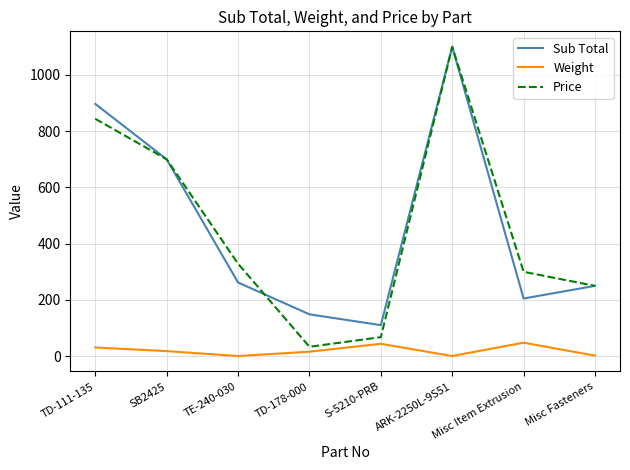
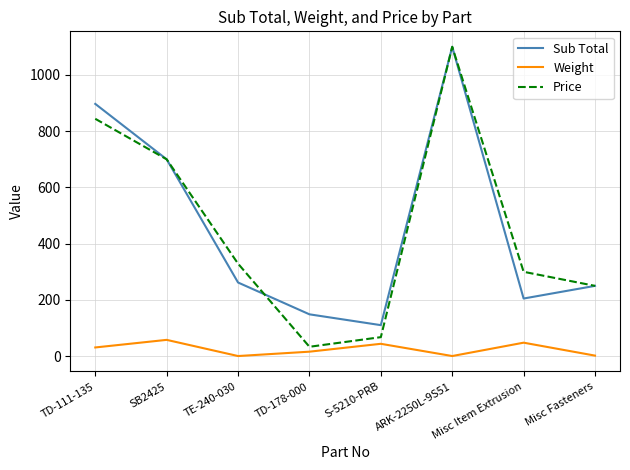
  {
    "Sub Total": {
      "TD-111-135": 900,
      "TE-240-030": 260,
      "TD-178-000": 150,
      "S-5210-PRB": 110,
      "Misc Item Extrusion": 210
    },
    "Weight": {
      "TD-111-135": 30,
-     "SB2425": 20,
+     "SB2425": 60,
      "TE-240-030": 0,
      "TD-178-000": 20,
      "S-5210-PRB": 40,
      "ARK-2250L-9S51": 0,
      "Misc Item Extrusion": 50,
      "Misc Fasteners": 0
    },
    "Price": {
      "TD-111-135": 840,
      "TE-240-030": 330,
      "TD-178-000": 30,
      "S-5210-PRB": 70,
      "Misc Item Extrusion": 300
    }
  }
